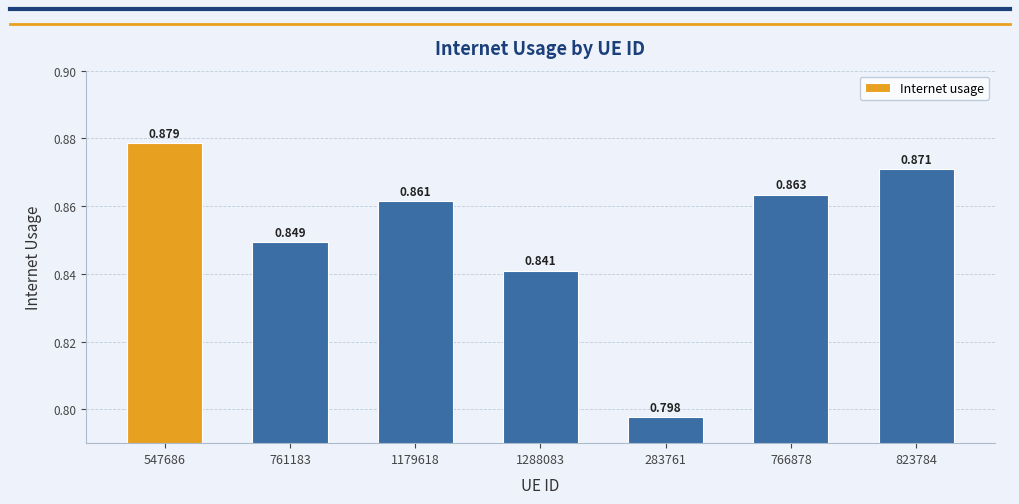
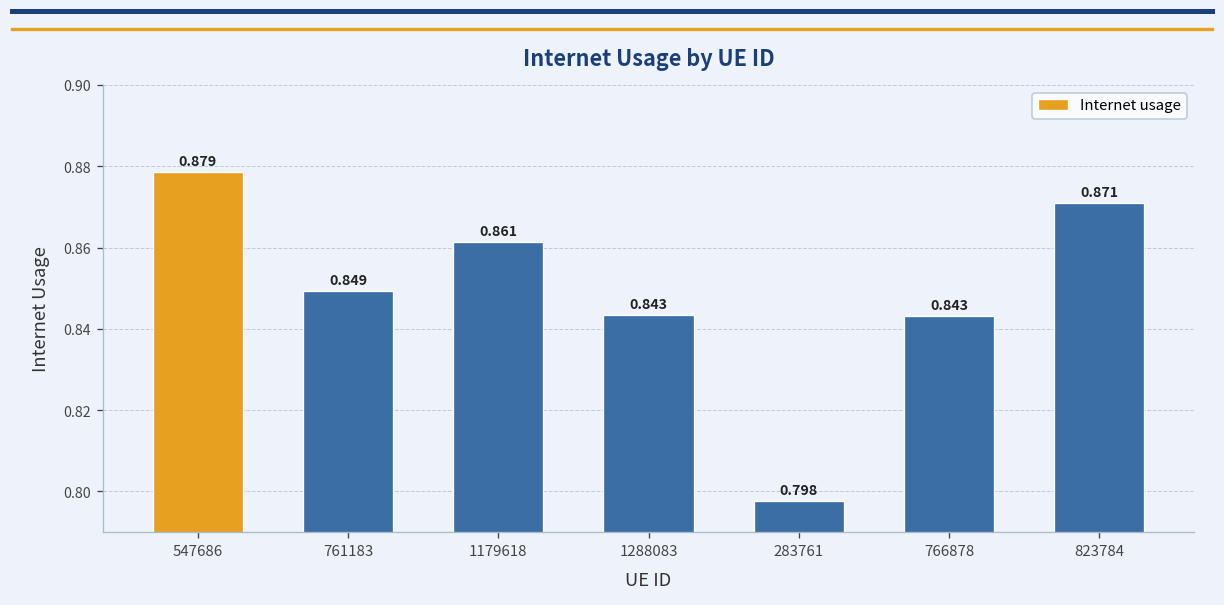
  {
    "547686": 0.879,
    "761183": 0.849,
    "1179618": 0.861,
-   "1288083": 0.841,
+   "1288083": 0.843,
    "283761": 0.798,
-   "766878": 0.863,
+   "766878": 0.843,
    "823784": 0.871
  }
